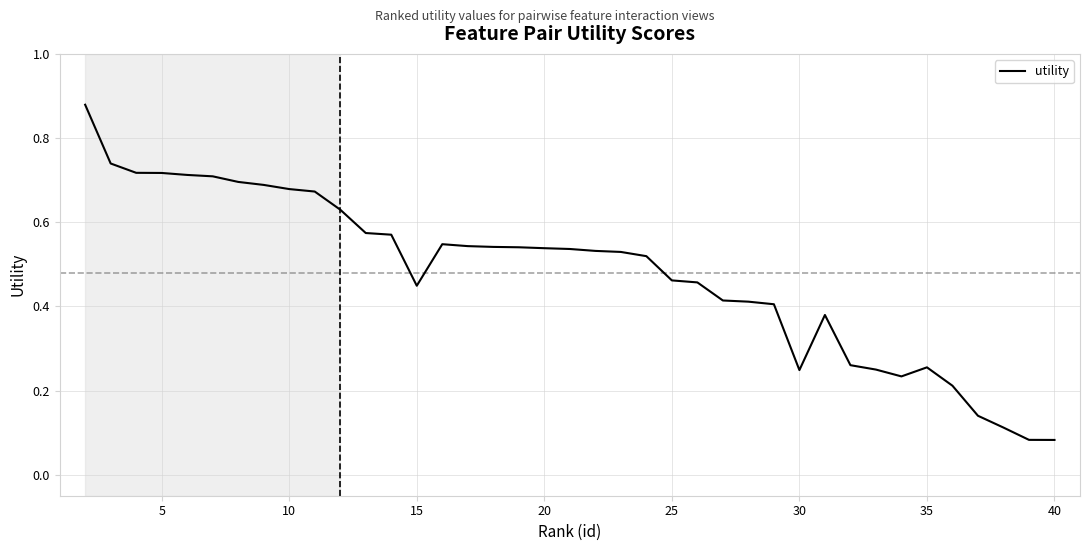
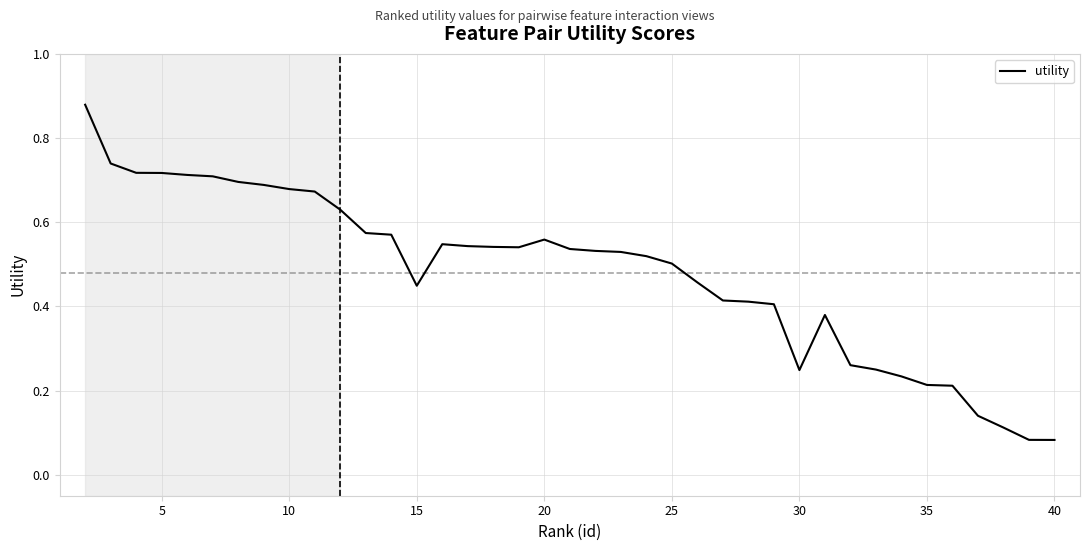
  {
    "5": 0.72,
    "10": 0.68,
    "15": 0.45,
-   "20": 0.54,
-   "25": 0.46,
+   "20": 0.56,
+   "25": 0.50,
    "30": 0.25,
-   "35": 0.26,
+   "35": 0.21,
    "40": 0.08
  }
